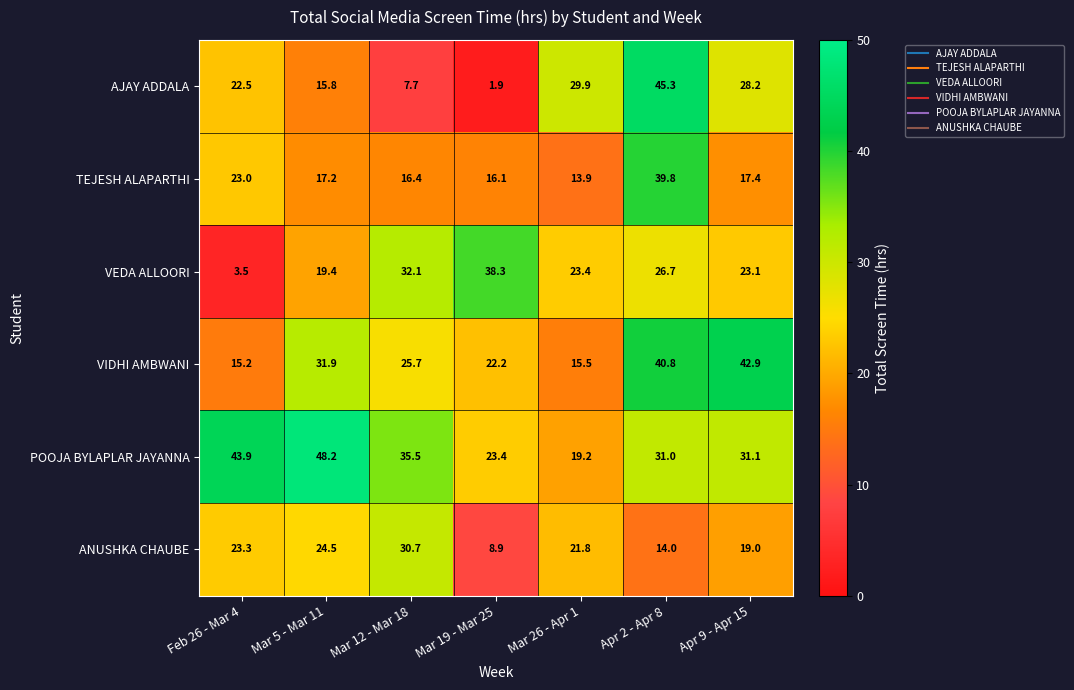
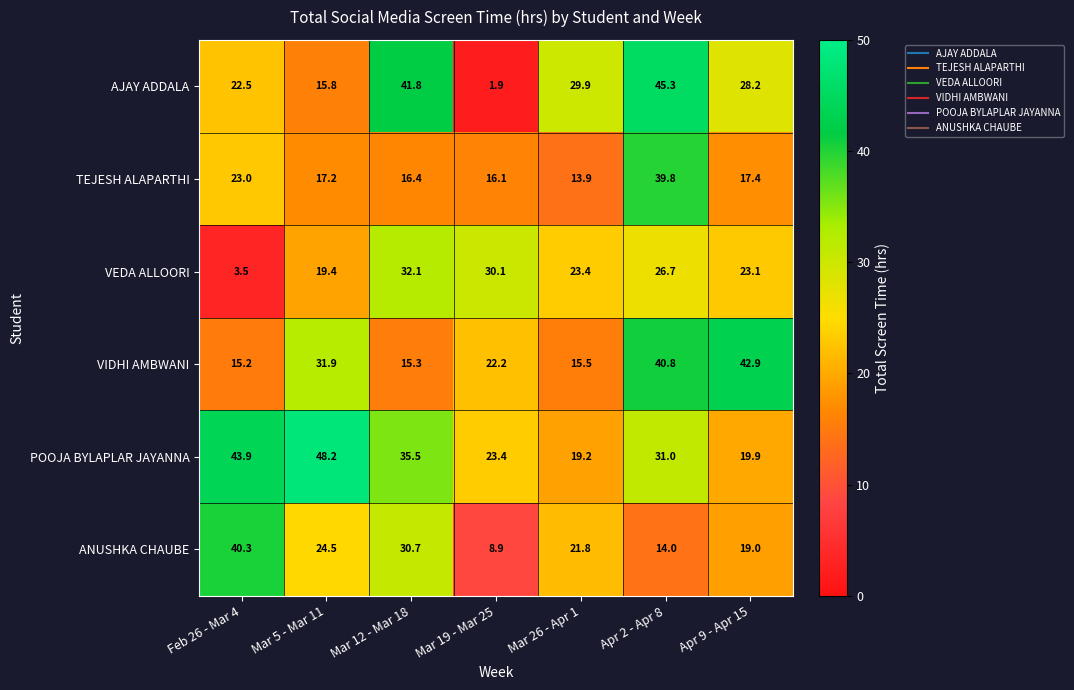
  {
    "AJAY ADDALA": {
      "Feb 26 - Mar 4": 22.5,
      "Mar 5 - Mar 11": 15.8,
-     "Mar 12 - Mar 18": 7.7,
+     "Mar 12 - Mar 18": 41.8,
      "Mar 19 - Mar 25": 1.9,
      "Mar 26 - Apr 1": 29.9,
      "Apr 2 - Apr 8": 45.3,
      "Apr 9 - Apr 15": 28.2
    },
    "TEJESH ALAPARTHI": {
      "Feb 26 - Mar 4": 23.0,
      "Mar 5 - Mar 11": 17.2,
      "Mar 12 - Mar 18": 16.4,
      "Mar 19 - Mar 25": 16.1,
      "Mar 26 - Apr 1": 13.9,
      "Apr 2 - Apr 8": 39.8,
      "Apr 9 - Apr 15": 17.4
    },
    "VEDA ALLOORI": {
      "Feb 26 - Mar 4": 3.5,
      "Mar 5 - Mar 11": 19.4,
      "Mar 12 - Mar 18": 32.1,
-     "Mar 19 - Mar 25": 38.3,
+     "Mar 19 - Mar 25": 30.1,
      "Mar 26 - Apr 1": 23.4,
      "Apr 2 - Apr 8": 26.7,
      "Apr 9 - Apr 15": 23.1
    },
    "VIDHI AMBWANI": {
      "Feb 26 - Mar 4": 15.2,
      "Mar 5 - Mar 11": 31.9,
-     "Mar 12 - Mar 18": 25.7,
+     "Mar 12 - Mar 18": 15.3,
      "Mar 19 - Mar 25": 22.2,
      "Mar 26 - Apr 1": 15.5,
      "Apr 2 - Apr 8": 40.8,
      "Apr 9 - Apr 15": 42.9
    },
    "POOJA BYLAPLAR JAYANNA": {
      "Feb 26 - Mar 4": 43.9,
      "Mar 5 - Mar 11": 48.2,
      "Mar 12 - Mar 18": 35.5,
      "Mar 19 - Mar 25": 23.4,
      "Mar 26 - Apr 1": 19.2,
      "Apr 2 - Apr 8": 31.0,
-     "Apr 9 - Apr 15": 31.1
+     "Apr 9 - Apr 15": 19.9
    },
    "ANUSHKA CHAUBE": {
-     "Feb 26 - Mar 4": 23.3,
+     "Feb 26 - Mar 4": 40.3,
      "Mar 5 - Mar 11": 24.5,
      "Mar 12 - Mar 18": 30.7,
      "Mar 19 - Mar 25": 8.9,
      "Mar 26 - Apr 1": 21.8,
      "Apr 2 - Apr 8": 14.0,
      "Apr 9 - Apr 15": 19.0
    }
  }
